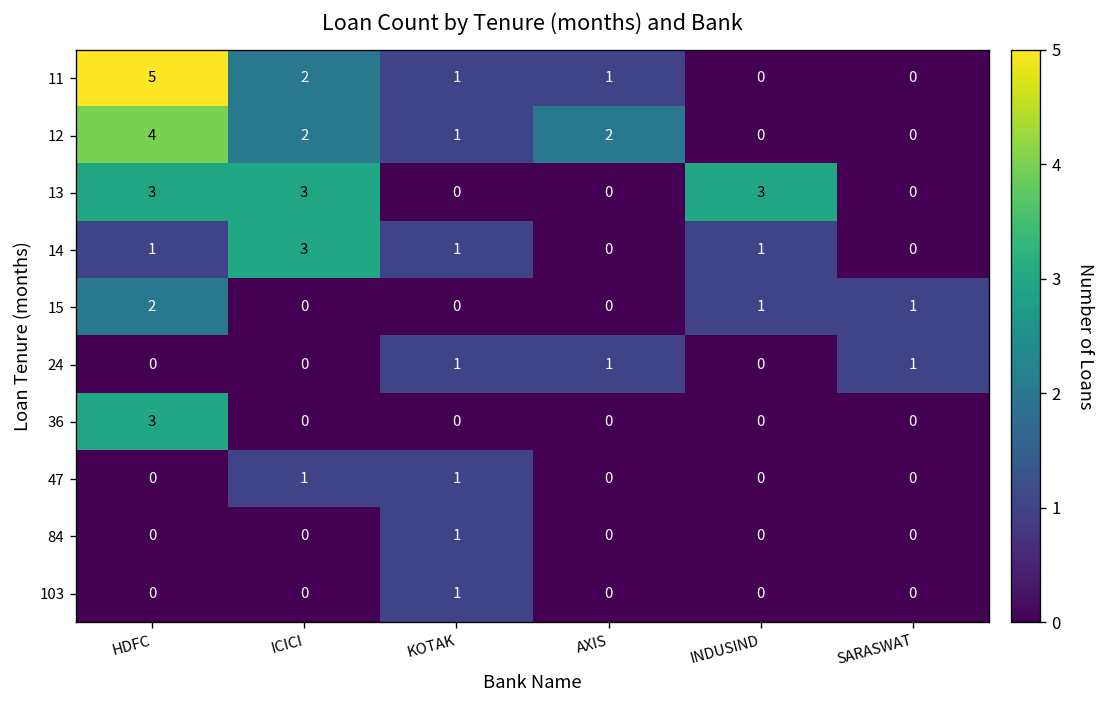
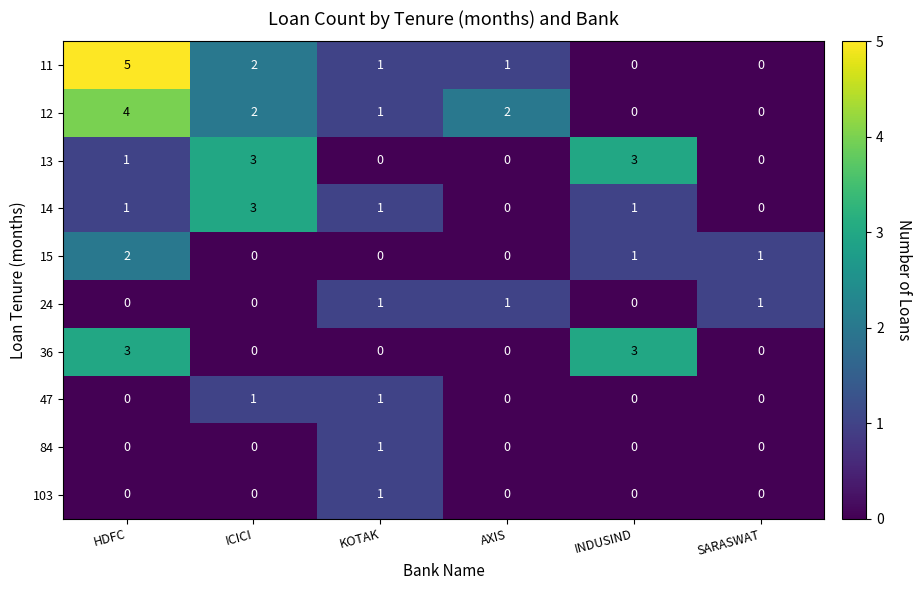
  {
    "11": {
      "HDFC": 5,
      "ICICI": 2,
      "KOTAK": 1,
      "AXIS": 1,
      "INDUSIND": 0,
      "SARASWAT": 0
    },
    "12": {
      "HDFC": 4,
      "ICICI": 2,
      "KOTAK": 1,
      "AXIS": 2,
      "INDUSIND": 0,
      "SARASWAT": 0
    },
    "13": {
-     "HDFC": 3,
+     "HDFC": 1,
      "ICICI": 3,
      "KOTAK": 0,
      "AXIS": 0,
      "INDUSIND": 3,
      "SARASWAT": 0
    },
    "14": {
      "HDFC": 1,
      "ICICI": 3,
      "KOTAK": 1,
      "AXIS": 0,
      "INDUSIND": 1,
      "SARASWAT": 0
    },
    "15": {
      "HDFC": 2,
      "ICICI": 0,
      "KOTAK": 0,
      "AXIS": 0,
      "INDUSIND": 1,
      "SARASWAT": 1
    },
    "24": {
      "HDFC": 0,
      "ICICI": 0,
      "KOTAK": 1,
      "AXIS": 1,
      "INDUSIND": 0,
      "SARASWAT": 1
    },
    "36": {
      "HDFC": 3,
      "ICICI": 0,
      "KOTAK": 0,
      "AXIS": 0,
-     "INDUSIND": 0,
+     "INDUSIND": 3,
      "SARASWAT": 0
    },
    "47": {
      "HDFC": 0,
      "ICICI": 1,
      "KOTAK": 1,
      "AXIS": 0,
      "INDUSIND": 0,
      "SARASWAT": 0
    },
    "84": {
      "HDFC": 0,
      "ICICI": 0,
      "KOTAK": 1,
      "AXIS": 0,
      "INDUSIND": 0,
      "SARASWAT": 0
    },
    "103": {
      "HDFC": 0,
      "ICICI": 0,
      "KOTAK": 1,
      "AXIS": 0,
      "INDUSIND": 0,
      "SARASWAT": 0
    }
  }
